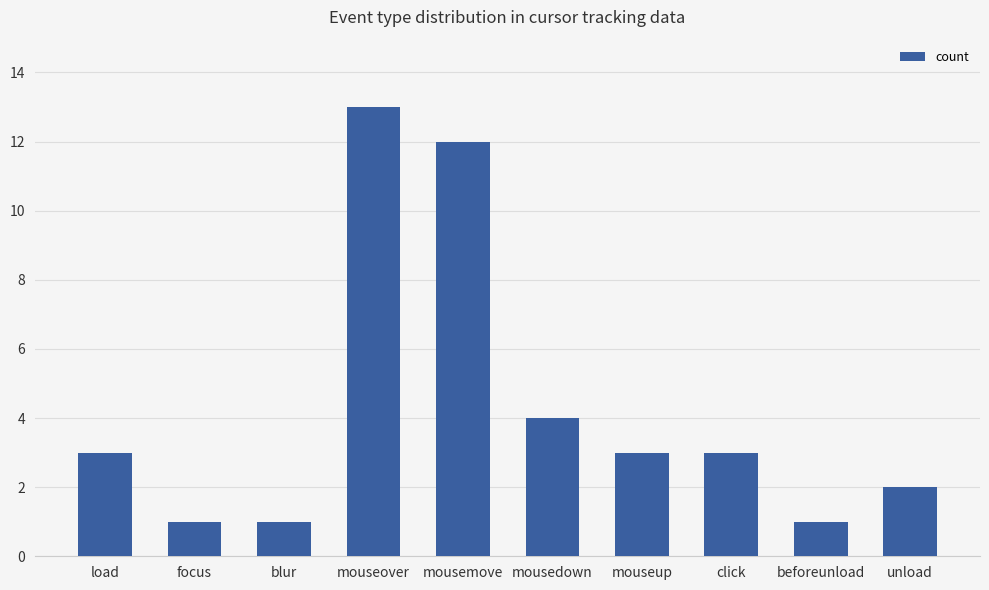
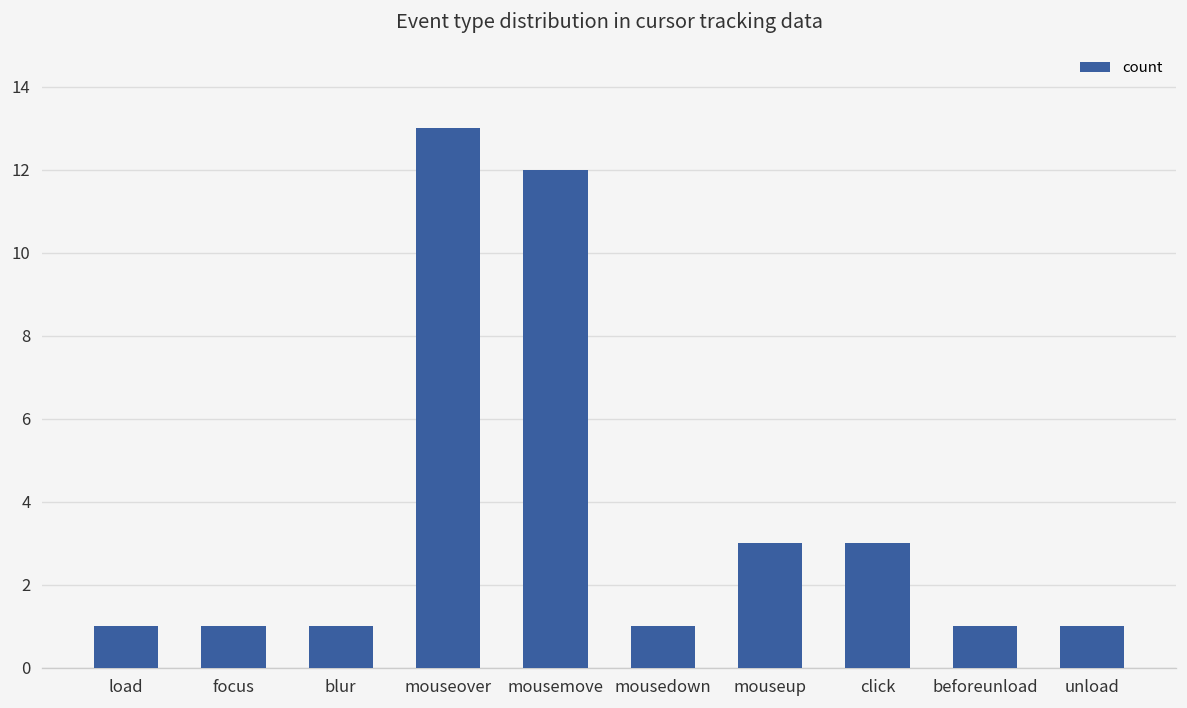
  {
-   "load": 3,
+   "load": 1,
    "focus": 1,
    "blur": 1,
    "mouseover": 13,
    "mousemove": 12,
-   "mousedown": 4,
+   "mousedown": 1,
    "mouseup": 3,
    "click": 3,
    "beforeunload": 1,
-   "unload": 2
+   "unload": 1
  }
